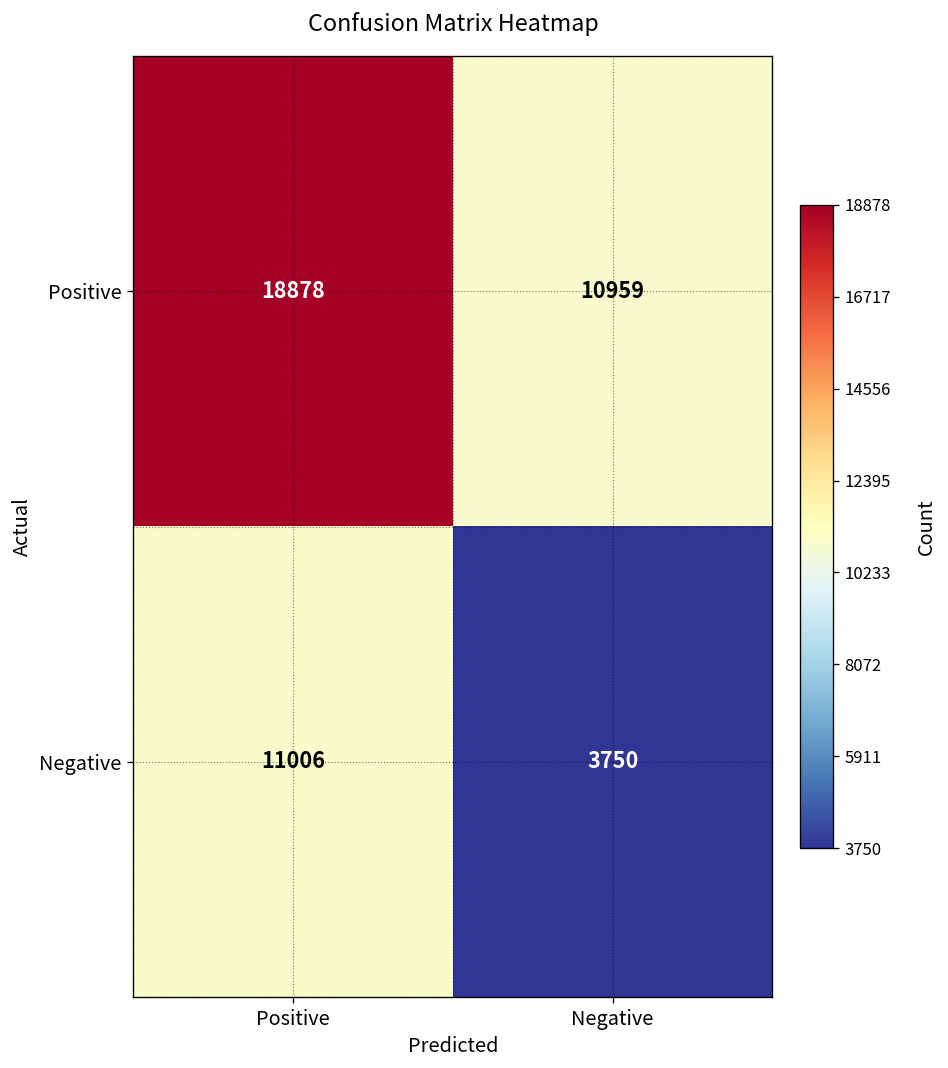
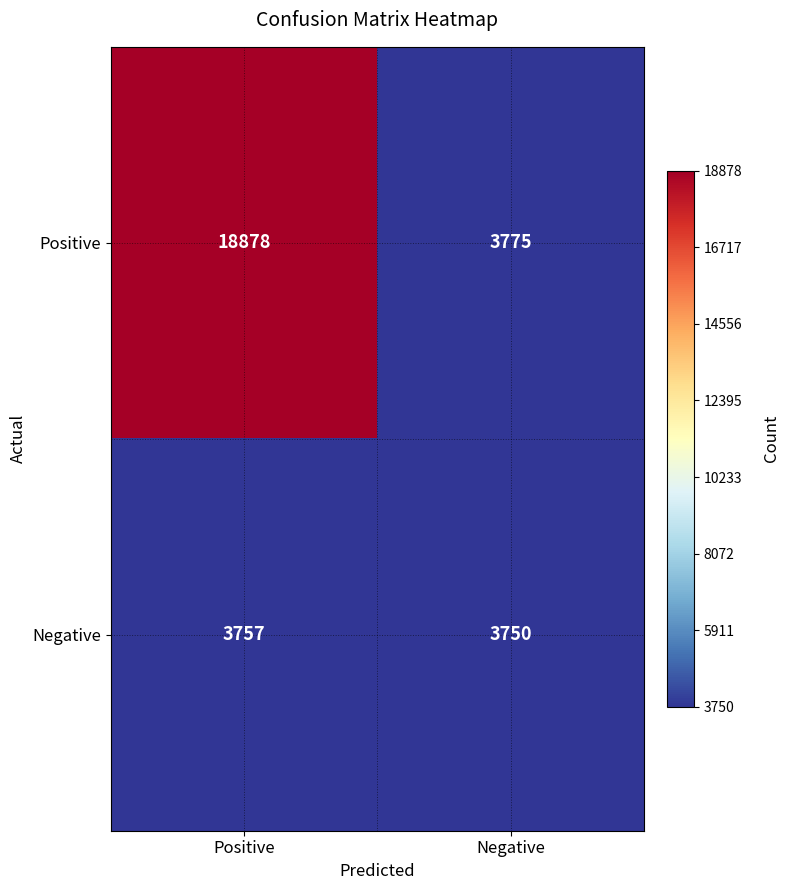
  {
    "Positive": {
      "Positive": 18878,
-     "Negative": 10959
+     "Negative": 3775
    },
    "Negative": {
-     "Positive": 11006,
+     "Positive": 3757,
      "Negative": 3750
    }
  }
